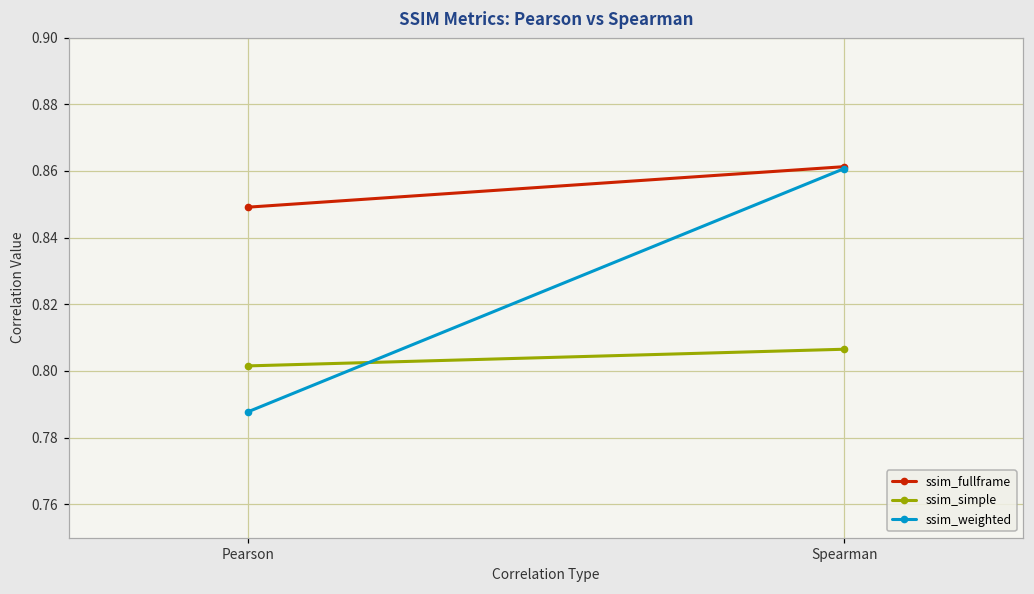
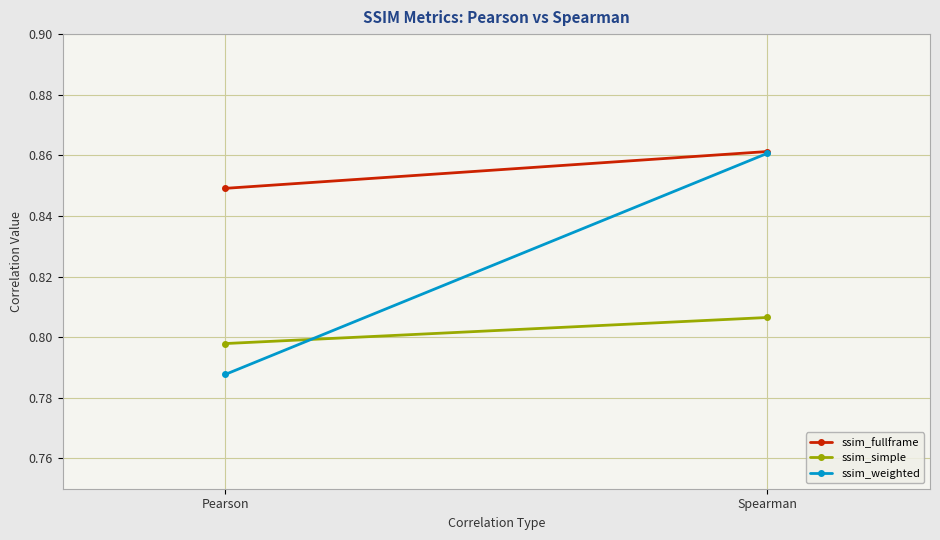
  {
    "ssim_fullframe": {
      "Pearson": 0.849
    },
    "ssim_simple": {
-     "Pearson": 0.802,
+     "Pearson": 0.798,
      "Spearman": 0.807
    },
    "ssim_weighted": {
      "Pearson": 0.788
    }
  }
